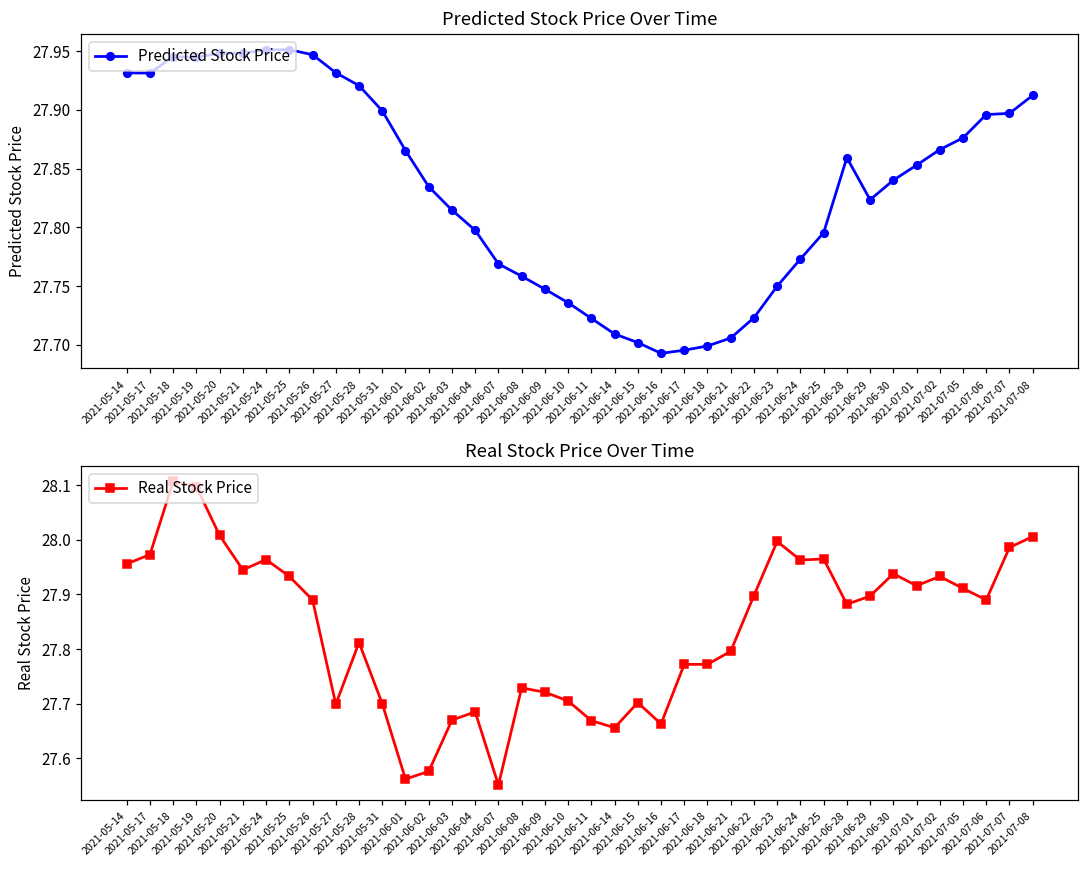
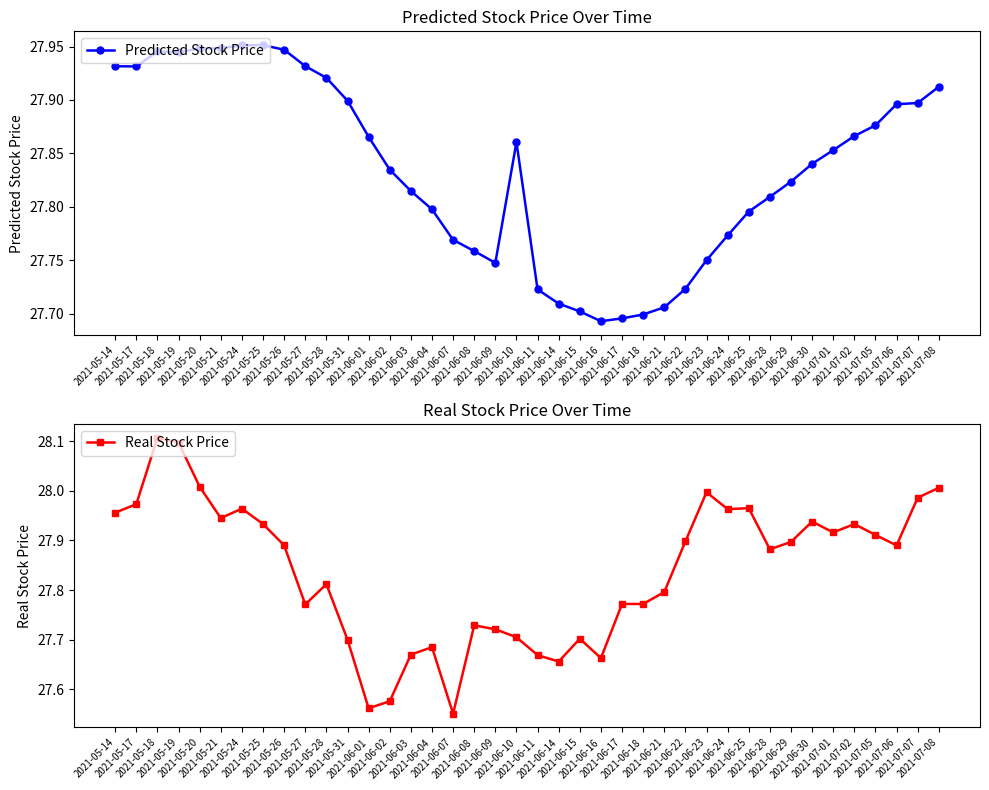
  {
    "Predicted Stock Price Over Time": {
      "2021-05-14": 27.932,
      "2021-05-17": 27.931,
      "2021-05-26": 27.947,
      "2021-05-27": 27.932,
      "2021-05-28": 27.921,
      "2021-05-31": 27.899,
      "2021-06-01": 27.865,
      "2021-06-02": 27.835,
      "2021-06-03": 27.815,
      "2021-06-04": 27.798,
      "2021-06-07": 27.769,
      "2021-06-08": 27.759,
      "2021-06-09": 27.748,
-     "2021-06-10": 27.736,
+     "2021-06-10": 27.861,
      "2021-06-11": 27.723,
      "2021-06-14": 27.709,
      "2021-06-15": 27.702,
      "2021-06-16": 27.693,
      "2021-06-17": 27.696,
      "2021-06-18": 27.699,
      "2021-06-21": 27.706,
      "2021-06-22": 27.723,
      "2021-06-23": 27.750,
      "2021-06-24": 27.773,
      "2021-06-25": 27.796,
-     "2021-06-28": 27.859,
+     "2021-06-28": 27.809,
      "2021-06-29": 27.824,
      "2021-06-30": 27.840,
      "2021-07-01": 27.853,
      "2021-07-02": 27.866,
      "2021-07-05": 27.876,
      "2021-07-06": 27.896,
      "2021-07-07": 27.897,
      "2021-07-08": 27.912
    },
    "Real Stock Price Over Time": {
      "2021-05-14": 27.96,
      "2021-05-17": 27.97,
      "2021-05-20": 28.01,
      "2021-05-21": 27.95,
      "2021-05-24": 27.96,
      "2021-05-25": 27.93,
      "2021-05-26": 27.89,
-     "2021-05-27": 27.70,
+     "2021-05-27": 27.77,
      "2021-05-28": 27.81,
      "2021-05-31": 27.70,
      "2021-06-01": 27.56,
      "2021-06-02": 27.58,
      "2021-06-03": 27.67,
      "2021-06-04": 27.69,
      "2021-06-07": 27.55,
      "2021-06-08": 27.73,
      "2021-06-09": 27.72,
      "2021-06-10": 27.71,
      "2021-06-11": 27.67,
      "2021-06-14": 27.66,
      "2021-06-15": 27.70,
      "2021-06-16": 27.66,
      "2021-06-17": 27.77,
      "2021-06-18": 27.77,
      "2021-06-21": 27.80,
      "2021-06-22": 27.90,
      "2021-06-23": 28.00,
      "2021-06-24": 27.96,
      "2021-06-25": 27.97,
      "2021-06-28": 27.88,
      "2021-06-29": 27.90,
      "2021-06-30": 27.94,
      "2021-07-01": 27.92,
      "2021-07-02": 27.93,
      "2021-07-05": 27.91,
      "2021-07-06": 27.89,
      "2021-07-07": 27.99,
      "2021-07-08": 28.01
    }
  }
